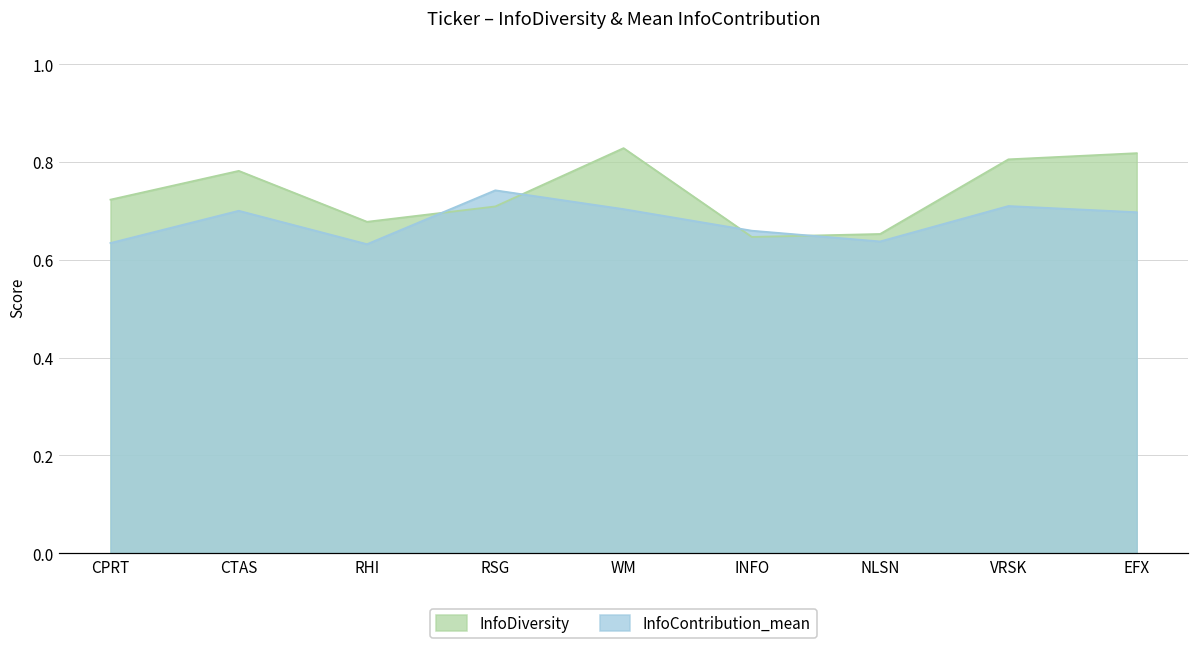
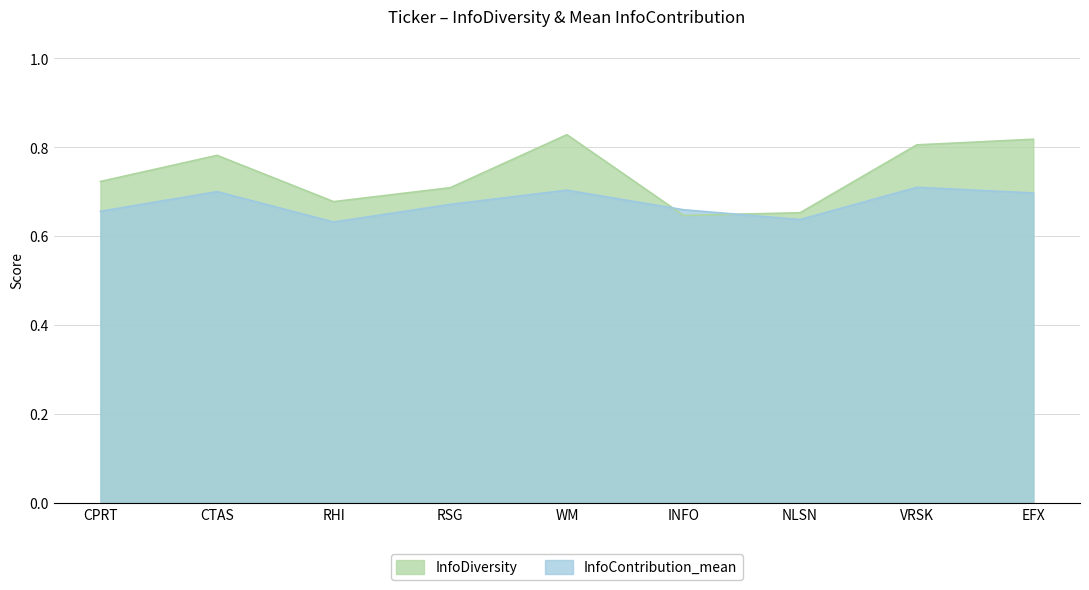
  {
    "InfoDiversity": {
      "CPRT": 0.72,
      "CTAS": 0.78,
      "RHI": 0.68,
      "RSG": 0.71,
      "WM": 0.83,
      "INFO": 0.65,
      "NLSN": 0.65,
      "VRSK": 0.81,
      "EFX": 0.82
    },
    "InfoContribution_mean": {
-     "CPRT": 0.63,
+     "CPRT": 0.66,
      "CTAS": 0.70,
      "RHI": 0.63,
-     "RSG": 0.74,
+     "RSG": 0.67,
      "WM": 0.70,
      "INFO": 0.66,
      "NLSN": 0.64,
      "VRSK": 0.71,
      "EFX": 0.70
    }
  }
